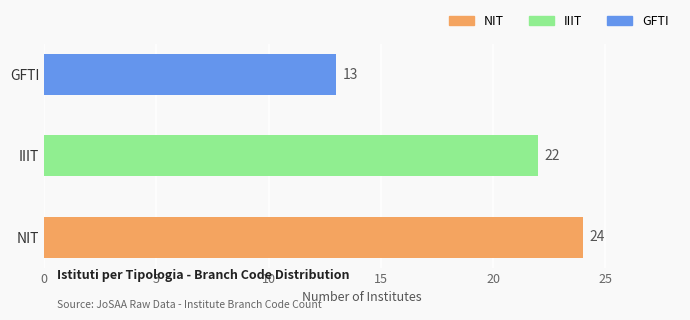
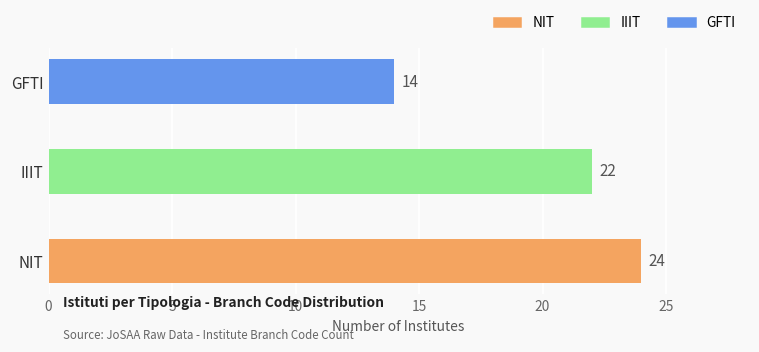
  {
-   "GFTI": 13,
+   "GFTI": 14,
    "IIIT": 22,
    "NIT": 24
  }
